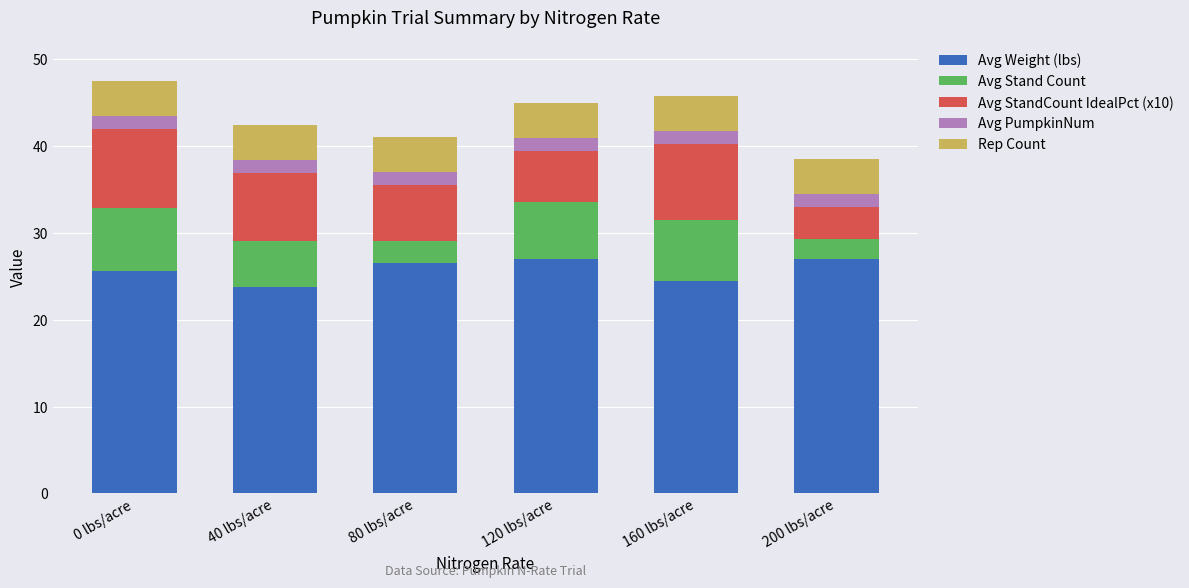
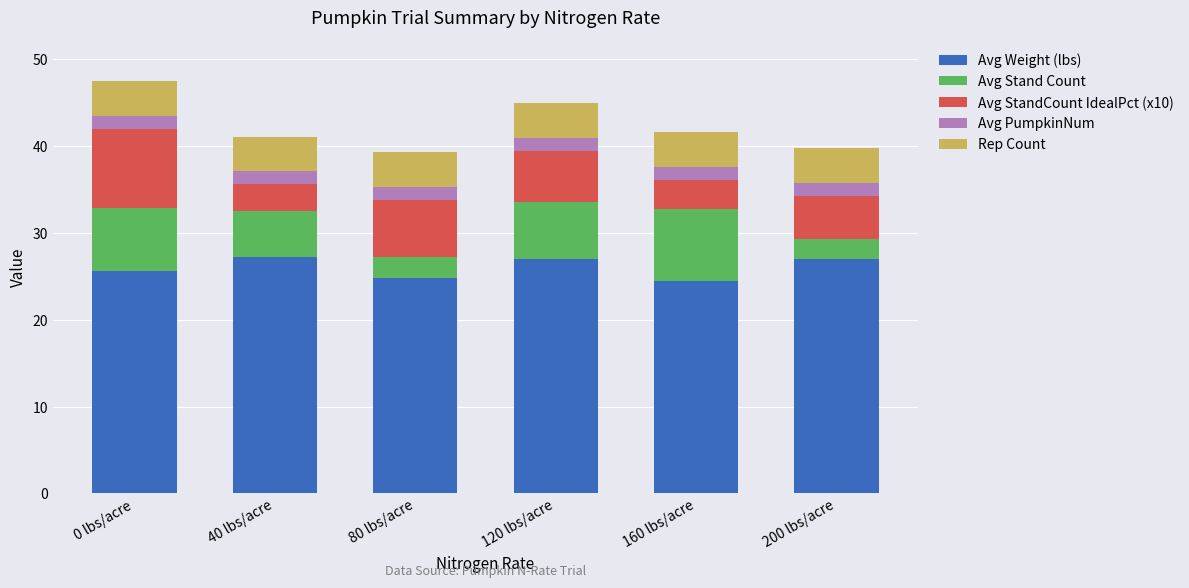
  {
    "Avg Weight (lbs)": {
      "0 lbs/acre": 26,
-     "40 lbs/acre": 24,
-     "80 lbs/acre": 27,
+     "40 lbs/acre": 27,
+     "80 lbs/acre": 25,
      "120 lbs/acre": 27,
      "160 lbs/acre": 25,
      "200 lbs/acre": 27
    },
    "Avg Stand Count": {
      "0 lbs/acre": 7,
      "40 lbs/acre": 5,
      "80 lbs/acre": 2,
      "120 lbs/acre": 6,
-     "160 lbs/acre": 7,
+     "160 lbs/acre": 8,
      "200 lbs/acre": 2
    },
    "Avg StandCount IdealPct (x10)": {
      "0 lbs/acre": 9,
-     "40 lbs/acre": 8,
+     "40 lbs/acre": 3,
      "80 lbs/acre": 7,
      "120 lbs/acre": 6,
-     "160 lbs/acre": 9,
-     "200 lbs/acre": 4
+     "160 lbs/acre": 3,
+     "200 lbs/acre": 5
    },
    "Avg PumpkinNum": {
      "0 lbs/acre": 2,
      "40 lbs/acre": 2,
      "80 lbs/acre": 2,
      "120 lbs/acre": 2,
      "160 lbs/acre": 2,
      "200 lbs/acre": 2
    },
    "Rep Count": {
      "0 lbs/acre": 4,
      "40 lbs/acre": 4,
      "80 lbs/acre": 4,
      "120 lbs/acre": 4,
      "160 lbs/acre": 4,
      "200 lbs/acre": 4
    }
  }
